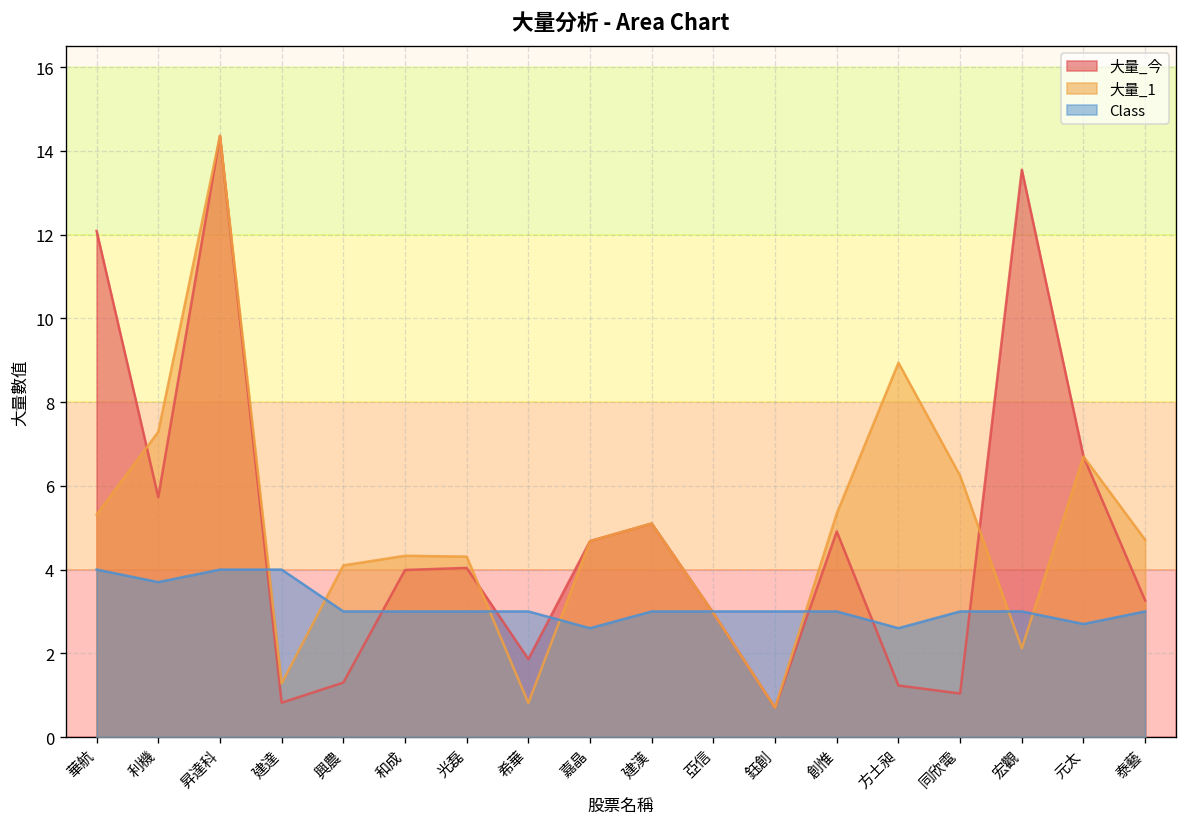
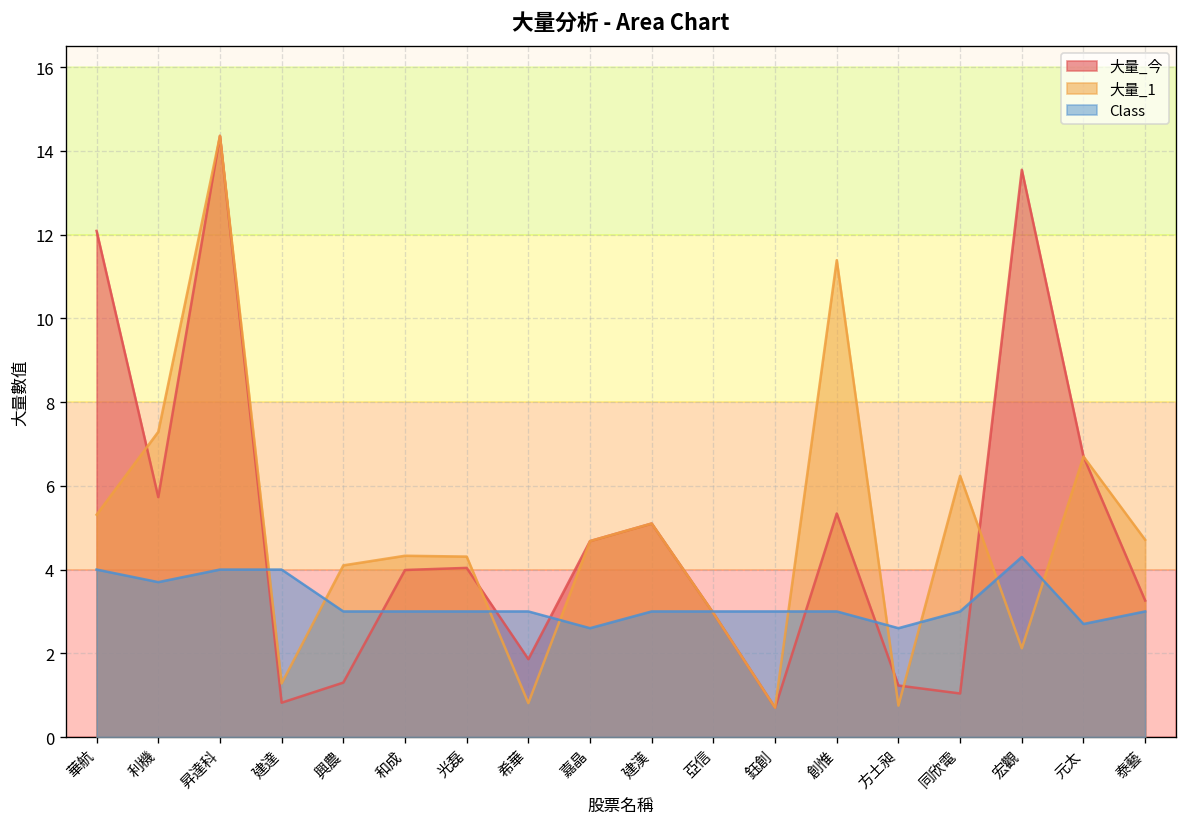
  {
    "大量_今": {
      "華航": 12.1,
      "利機": 5.7,
      "建達": 0.8,
      "興農": 1.3,
      "和成": 4.0,
      "光磊": 4.0,
      "希華": 1.9,
-     "創惟": 4.9,
+     "創惟": 5.3,
      "方土昶": 1.2,
      "同欣電": 1.0,
      "宏觀": 13.6,
      "泰藝": 3.3
    },
    "大量_1": {
      "華航": 5.3,
      "利機": 7.3,
      "建達": 1.3,
      "興農": 4.1,
      "和成": 4.3,
      "光磊": 4.3,
      "希華": 0.8,
-     "創惟": 5.3,
-     "方土昶": 8.9,
+     "創惟": 11.4,
+     "方土昶": 0.8,
      "同欣電": 6.2,
      "宏觀": 2.1,
      "泰藝": 4.7
    },
    "Class": {
      "華航": 4.0,
      "利機": 3.7,
      "昇達科": 4.0,
      "建達": 4.0,
      "興農": 3.0,
      "和成": 3.0,
      "光磊": 3.0,
      "希華": 3.0,
      "嘉晶": 2.6,
      "建漢": 3.0,
      "鈺創": 3.0,
      "創惟": 3.0,
      "方土昶": 2.6,
      "同欣電": 3.0,
-     "宏觀": 3.0,
+     "宏觀": 4.3,
      "元太": 2.7,
      "泰藝": 3.0
    }
  }
